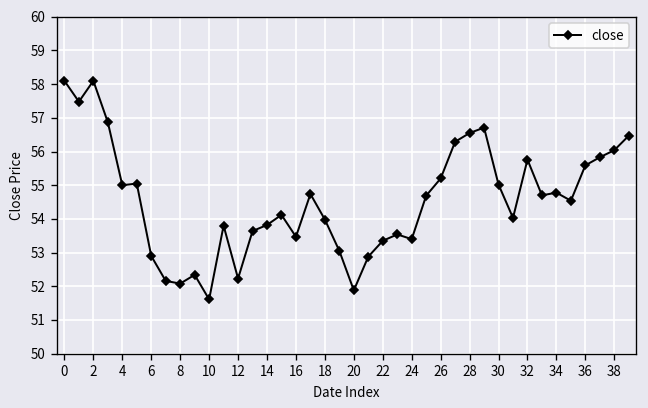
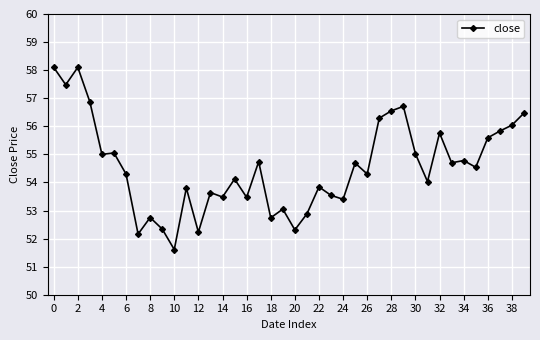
  {
    "0": 58.1,
    "2": 58.1,
    "4": 55.0,
-   "6": 52.9,
-   "8": 52.1,
+   "6": 54.3,
+   "8": 52.8,
    "10": 51.6,
    "12": 52.2,
-   "14": 53.8,
+   "14": 53.5,
    "16": 53.5,
-   "18": 54.0,
-   "20": 51.9,
-   "22": 53.4,
+   "18": 52.7,
+   "20": 52.3,
+   "22": 53.8,
    "24": 53.4,
-   "26": 55.2,
+   "26": 54.3,
    "28": 56.6,
    "30": 55.0,
    "32": 55.8,
    "34": 54.8,
    "36": 55.6,
    "38": 56.0
  }
